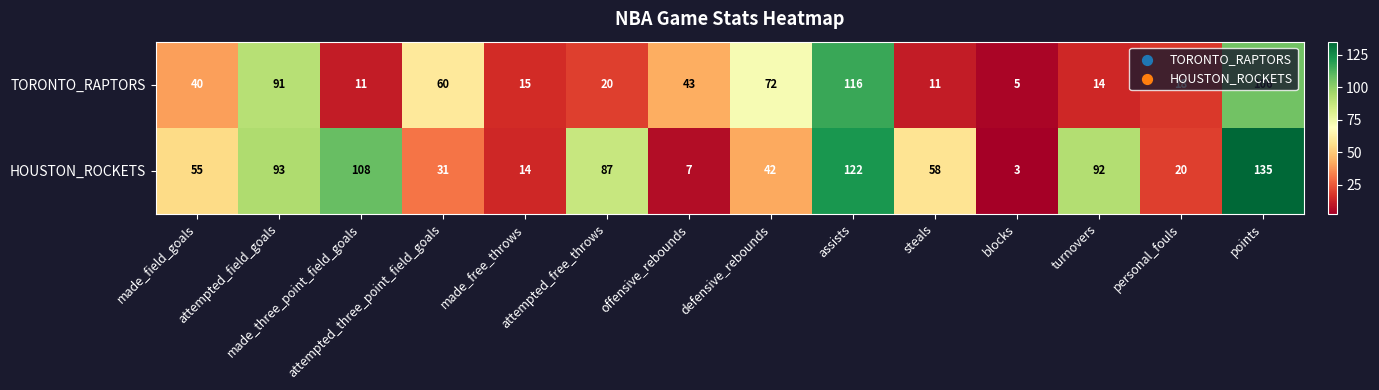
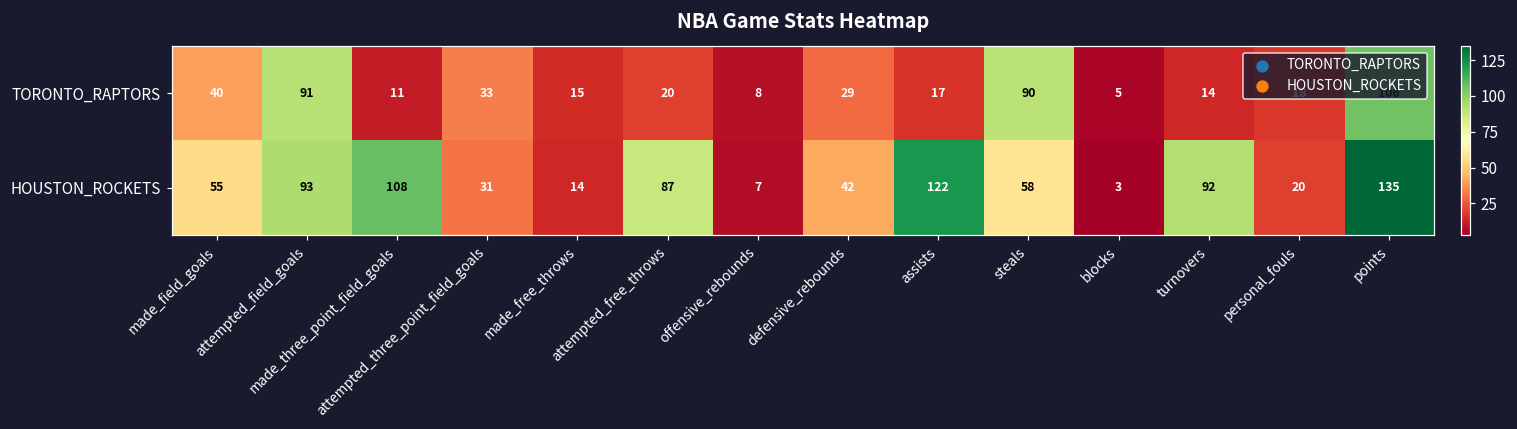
  {
    "TORONTO_RAPTORS": {
      "made_field_goals": 40,
      "attempted_field_goals": 91,
      "made_three_point_field_goals": 11,
-     "attempted_three_point_field_goals": 60,
+     "attempted_three_point_field_goals": 33,
      "made_free_throws": 15,
      "attempted_free_throws": 20,
-     "offensive_rebounds": 43,
-     "defensive_rebounds": 72,
-     "assists": 116,
-     "steals": 11,
+     "offensive_rebounds": 8,
+     "defensive_rebounds": 29,
+     "assists": 17,
+     "steals": 90,
      "blocks": 5,
      "turnovers": 14
    },
    "HOUSTON_ROCKETS": {
      "made_field_goals": 55,
      "attempted_field_goals": 93,
      "made_three_point_field_goals": 108,
      "attempted_three_point_field_goals": 31,
      "made_free_throws": 14,
      "attempted_free_throws": 87,
      "offensive_rebounds": 7,
      "defensive_rebounds": 42,
      "assists": 122,
      "steals": 58,
      "blocks": 3,
      "turnovers": 92,
      "personal_fouls": 20,
      "points": 135
    }
  }
